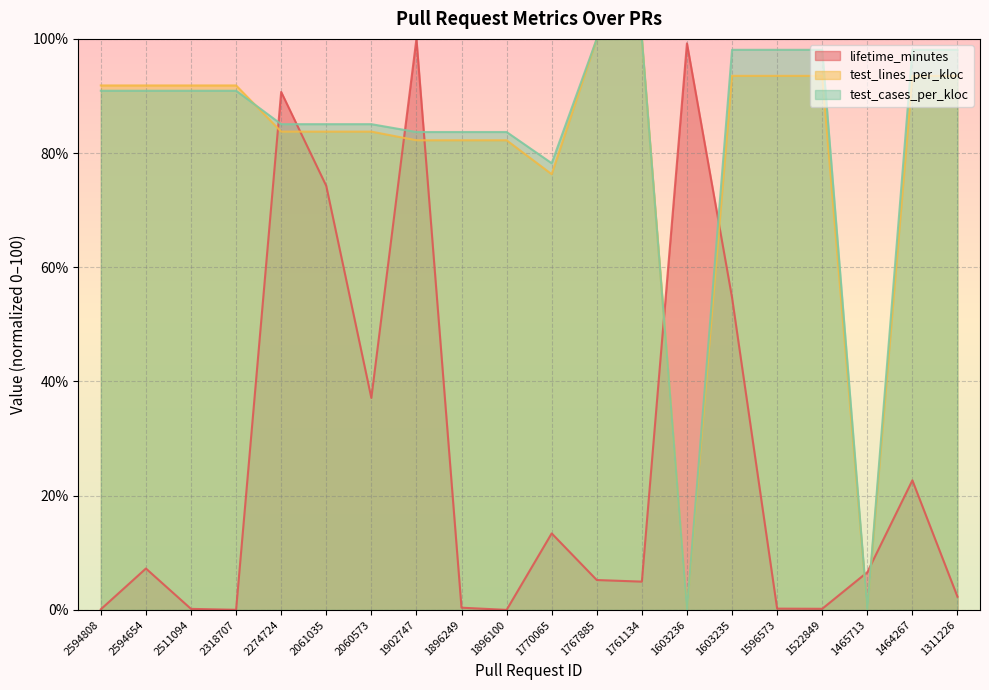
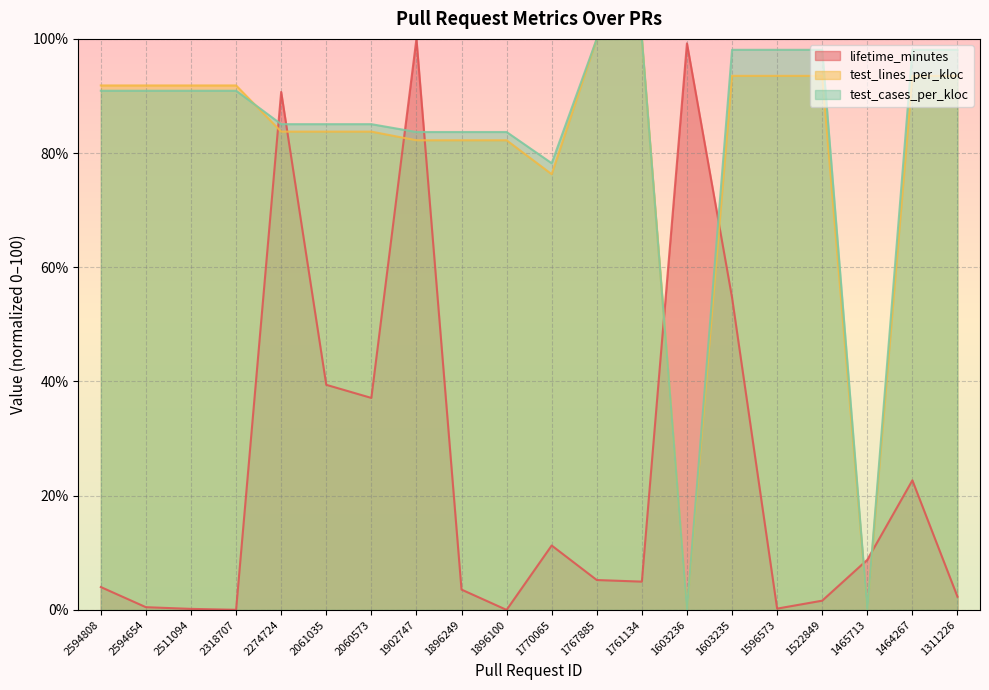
  {
    "lifetime_minutes": {
-     "2594808": "0%",
-     "2594654": "7%",
+     "2594808": "4%",
+     "2594654": "0%",
      "2511094": "0%",
      "2318707": "0%",
      "2274724": "91%",
-     "2061035": "74%",
+     "2061035": "39%",
      "2060573": "37%",
      "1902747": "100%",
-     "1896249": "0%",
+     "1896249": "4%",
      "1896100": "0%",
-     "1770065": "13%",
+     "1770065": "11%",
      "1767885": "5%",
      "1761134": "5%",
      "1603236": "99%",
      "1603235": "55%",
      "1596573": "0%",
-     "1522849": "0%",
-     "1465713": "7%",
+     "1522849": "2%",
+     "1465713": "9%",
      "1464267": "23%",
      "1311226": "2%"
    },
    "test_lines_per_kloc": {
      "2594808": "92%",
      "2594654": "92%",
      "2511094": "92%",
      "2318707": "92%",
      "2274724": "84%",
      "2061035": "84%",
      "2060573": "84%",
      "1902747": "82%",
      "1896249": "82%",
      "1896100": "82%",
      "1770065": "76%",
      "1603235": "94%",
      "1596573": "94%"
    },
    "test_cases_per_kloc": {
      "2594808": "91%",
      "2594654": "91%",
      "2511094": "91%",
      "2318707": "91%",
      "2274724": "85%",
      "2061035": "85%",
      "2060573": "85%",
      "1902747": "84%",
      "1896249": "84%",
      "1896100": "84%",
      "1770065": "78%",
      "1603235": "98%",
      "1596573": "98%"
    }
  }
